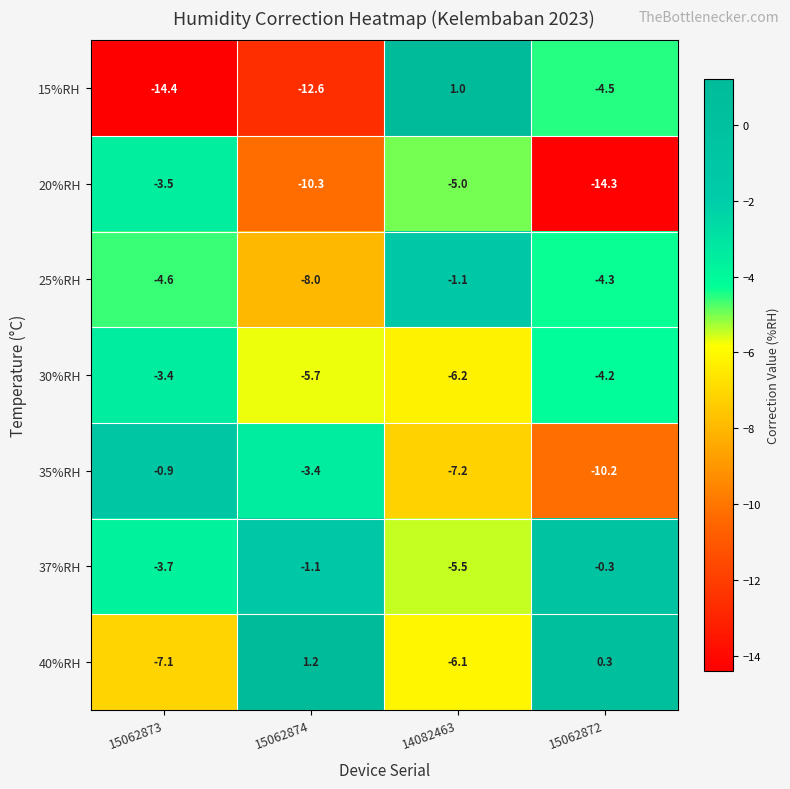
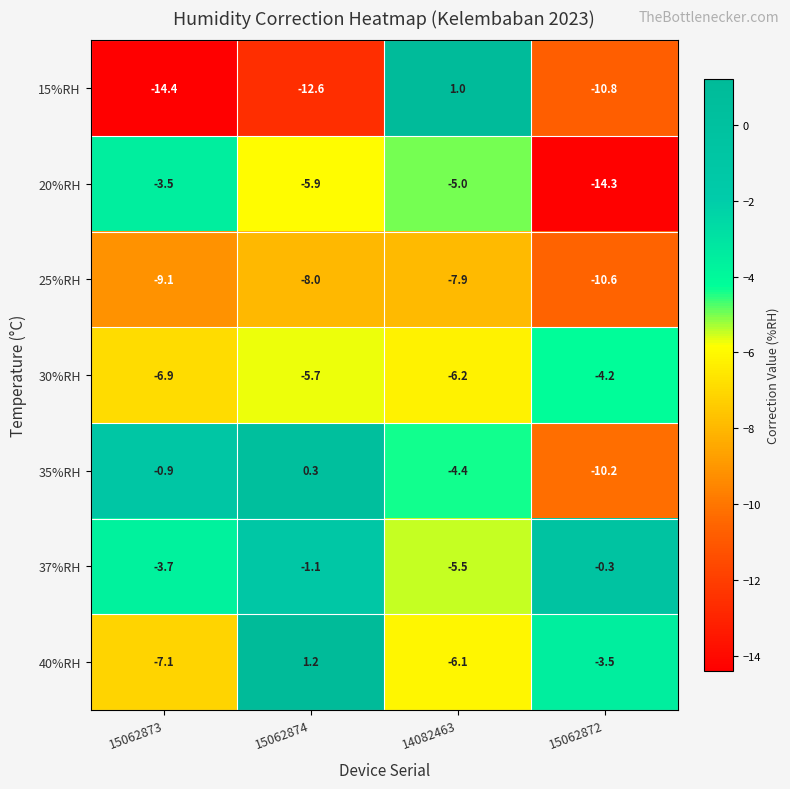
  {
    "15%RH": {
      "15062873": -14.4,
      "15062874": -12.6,
      "14082463": 1.0,
-     "15062872": -4.5
+     "15062872": -10.8
    },
    "20%RH": {
      "15062873": -3.5,
-     "15062874": -10.3,
+     "15062874": -5.9,
      "14082463": -5.0,
      "15062872": -14.3
    },
    "25%RH": {
-     "15062873": -4.6,
+     "15062873": -9.1,
      "15062874": -8.0,
-     "14082463": -1.1,
-     "15062872": -4.3
+     "14082463": -7.9,
+     "15062872": -10.6
    },
    "30%RH": {
-     "15062873": -3.4,
+     "15062873": -6.9,
      "15062874": -5.7,
      "14082463": -6.2,
      "15062872": -4.2
    },
    "35%RH": {
      "15062873": -0.9,
-     "15062874": -3.4,
-     "14082463": -7.2,
+     "15062874": 0.3,
+     "14082463": -4.4,
      "15062872": -10.2
    },
    "37%RH": {
      "15062873": -3.7,
      "15062874": -1.1,
      "14082463": -5.5,
      "15062872": -0.3
    },
    "40%RH": {
      "15062873": -7.1,
      "15062874": 1.2,
      "14082463": -6.1,
-     "15062872": 0.3
+     "15062872": -3.5
    }
  }
